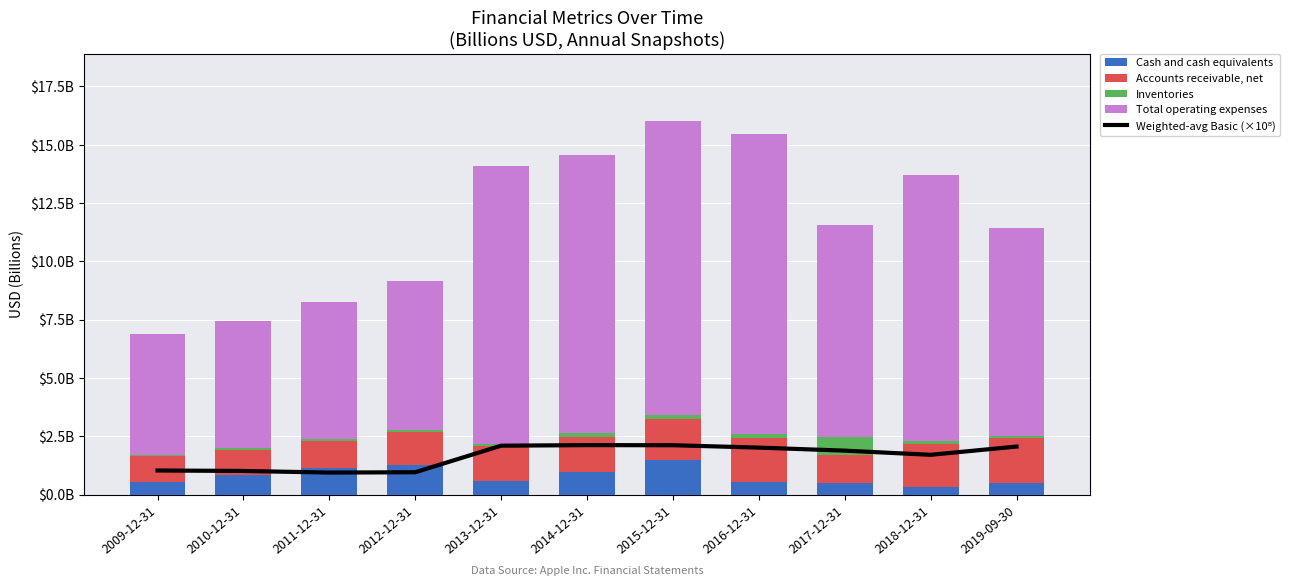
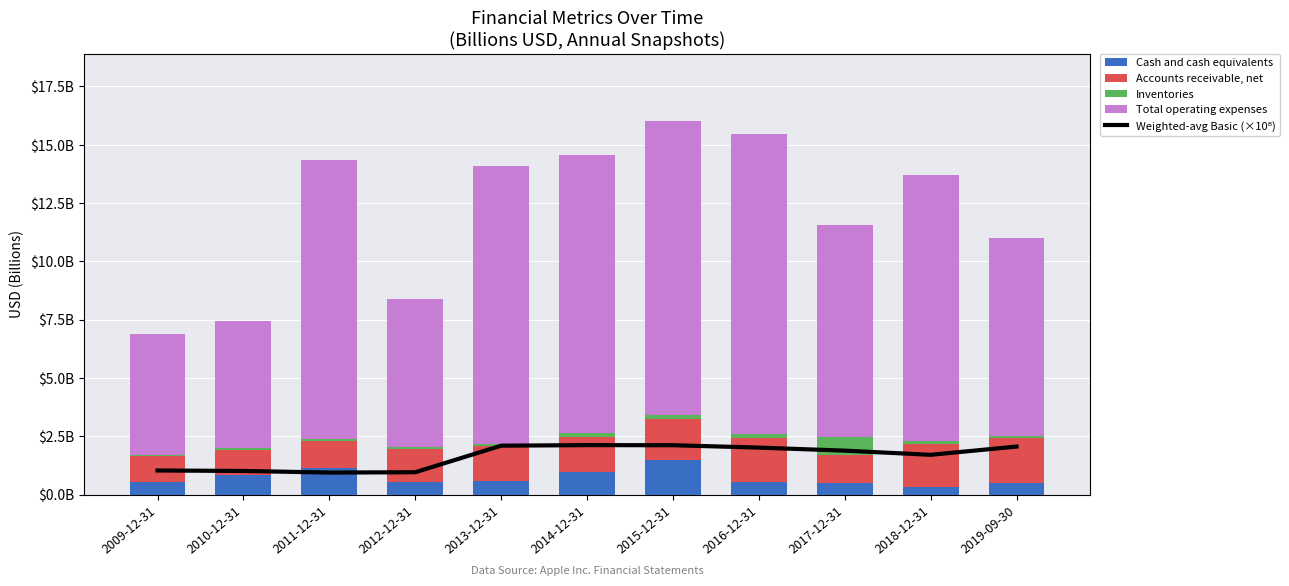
  {
    "Weighted-avg Basic (×10⁸)": {
      "2009-12-31": "$1000000000",
      "2010-12-31": "$1000000000",
      "2011-12-31": "$900000000",
      "2012-12-31": "$1000000000",
      "2013-12-31": "$2100000000",
      "2014-12-31": "$2100000000",
      "2015-12-31": "$2100000000",
      "2016-12-31": "$2000000000",
      "2017-12-31": "$1900000000",
      "2018-12-31": "$1700000000",
      "2019-09-30": "$2100000000"
    },
    "Cash and cash equivalents": {
      "2009-12-31": "$500000000",
      "2010-12-31": "$900000000",
      "2011-12-31": "$1100000000",
-     "2012-12-31": "$1300000000",
+     "2012-12-31": "$500000000",
      "2013-12-31": "$600000000",
      "2014-12-31": "$1000000000",
      "2015-12-31": "$1500000000",
      "2016-12-31": "$500000000",
      "2017-12-31": "$500000000",
      "2018-12-31": "$300000000",
      "2019-09-30": "$500000000"
    },
    "Accounts receivable, net": {
      "2009-12-31": "$1100000000",
      "2010-12-31": "$1000000000",
      "2011-12-31": "$1200000000",
      "2012-12-31": "$1400000000",
      "2013-12-31": "$1500000000",
      "2014-12-31": "$1500000000",
      "2015-12-31": "$1700000000",
      "2016-12-31": "$1900000000",
      "2017-12-31": "$1200000000",
      "2018-12-31": "$1900000000",
      "2019-09-30": "$1900000000"
    },
    "Inventories": {
      "2014-12-31": "$100000000",
      "2015-12-31": "$200000000",
      "2016-12-31": "$200000000",
      "2017-12-31": "$800000000",
      "2018-12-31": "$100000000"
    },
    "Total operating expenses": {
      "2009-12-31": "$5200000000",
      "2010-12-31": "$5500000000",
-     "2011-12-31": "$5900000000",
+     "2011-12-31": "$11900000000",
      "2012-12-31": "$6400000000",
      "2013-12-31": "$11900000000",
      "2014-12-31": "$11900000000",
      "2015-12-31": "$12600000000",
      "2016-12-31": "$12900000000",
      "2017-12-31": "$9100000000",
      "2018-12-31": "$11400000000",
-     "2019-09-30": "$8900000000"
+     "2019-09-30": "$8500000000"
    }
  }
